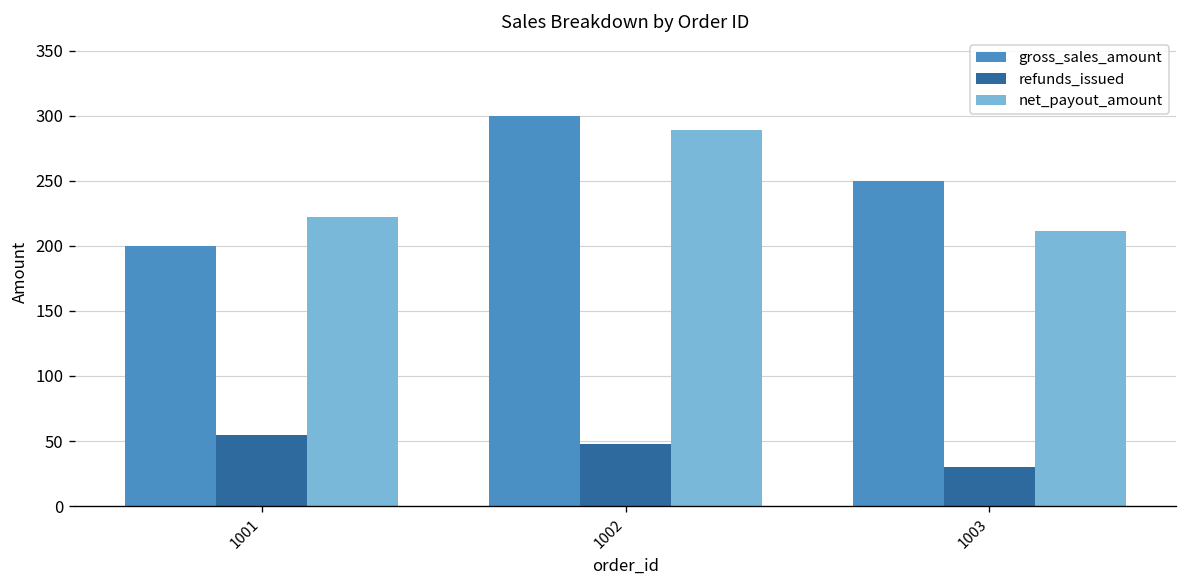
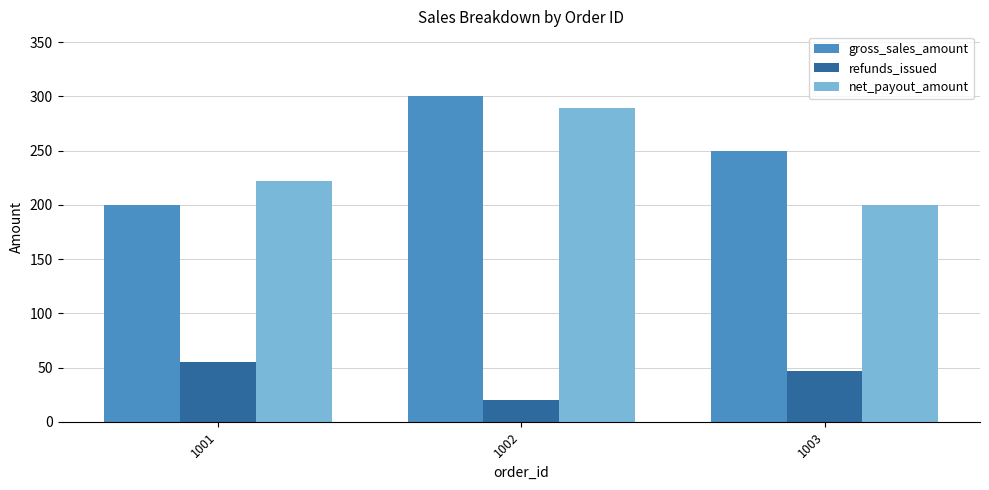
  {
    "gross_sales_amount": {
      "1001": 200,
      "1002": 300,
      "1003": 250
    },
    "refunds_issued": {
      "1001": 55,
-     "1002": 48,
-     "1003": 30
+     "1002": 20,
+     "1003": 47
    },
    "net_payout_amount": {
      "1001": 222,
      "1002": 289,
-     "1003": 211
+     "1003": 200
    }
  }
